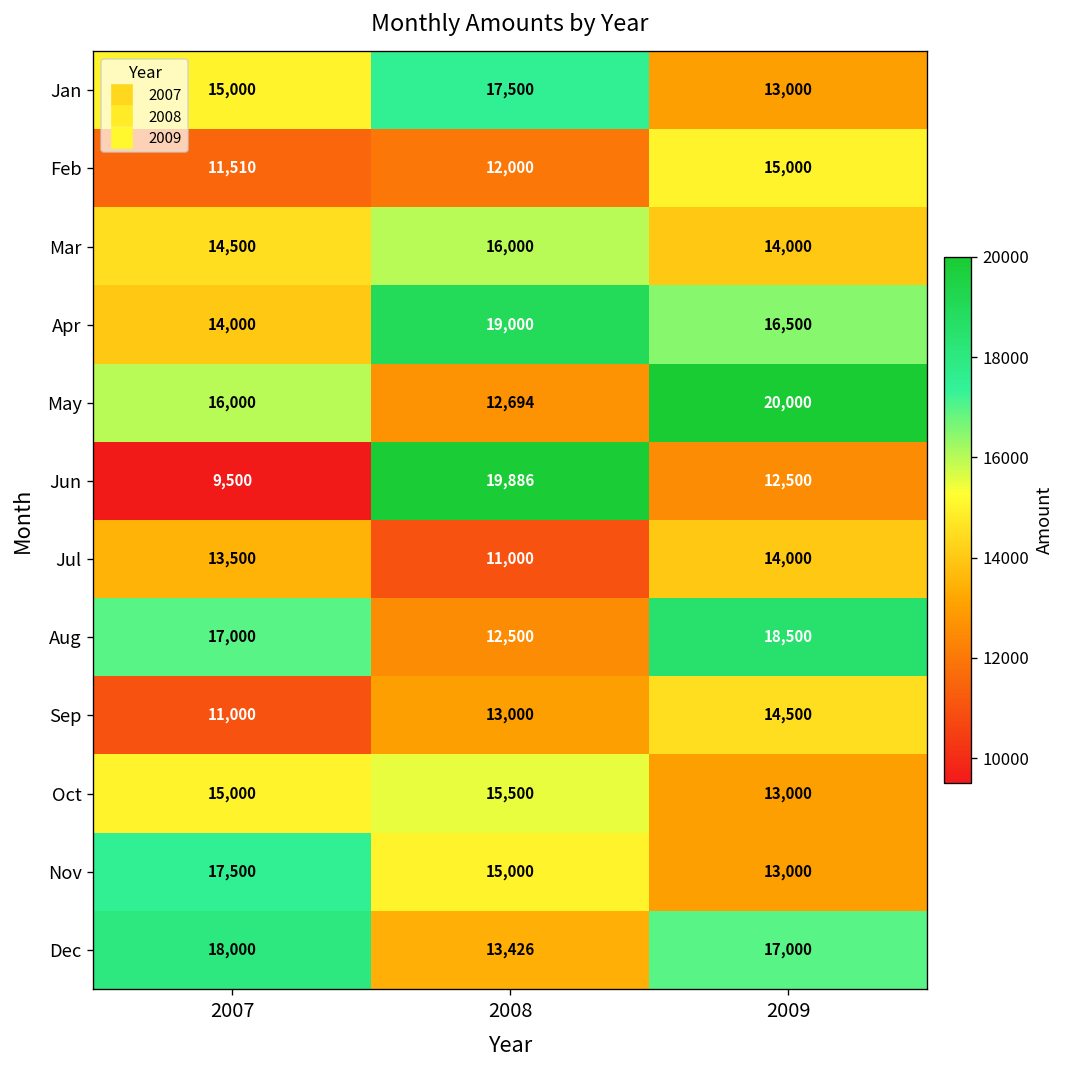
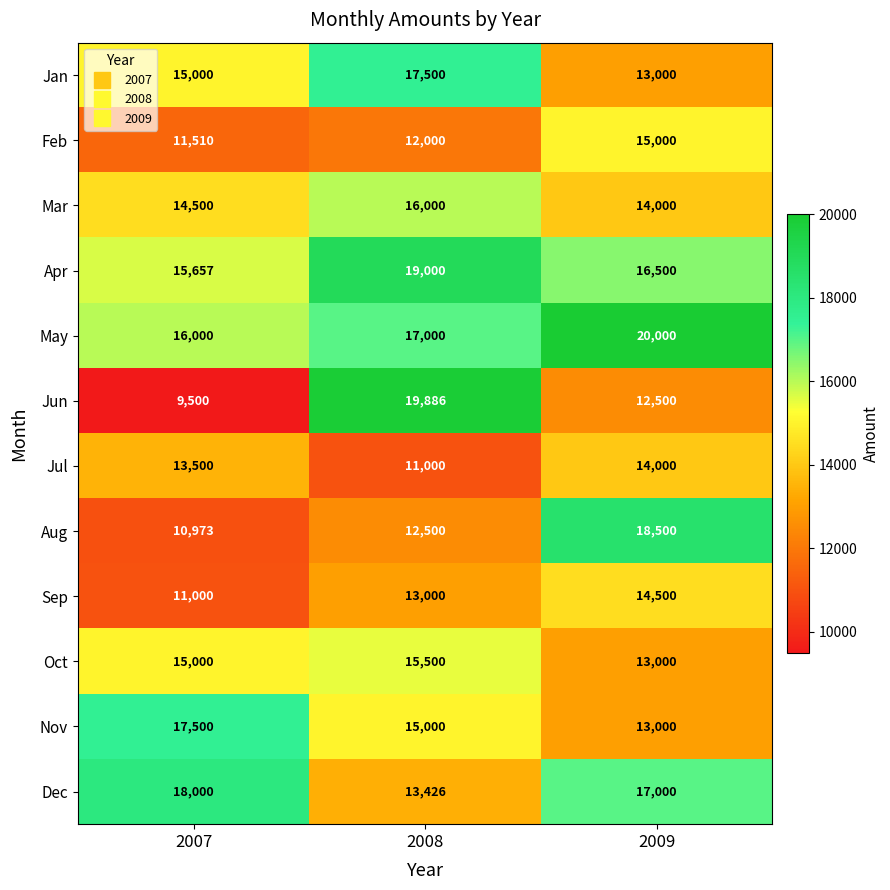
  {
    "Jan": {
      "2007": "15,000",
      "2008": "17,500",
      "2009": "13,000"
    },
    "Feb": {
      "2007": "11,510",
      "2008": "12,000",
      "2009": "15,000"
    },
    "Mar": {
      "2007": "14,500",
      "2008": "16,000",
      "2009": "14,000"
    },
    "Apr": {
-     "2007": "14,000",
+     "2007": "15,657",
      "2008": "19,000",
      "2009": "16,500"
    },
    "May": {
      "2007": "16,000",
-     "2008": "12,694",
+     "2008": "17,000",
      "2009": "20,000"
    },
    "Jun": {
      "2007": "9,500",
      "2008": "19,886",
      "2009": "12,500"
    },
    "Jul": {
      "2007": "13,500",
      "2008": "11,000",
      "2009": "14,000"
    },
    "Aug": {
-     "2007": "17,000",
+     "2007": "10,973",
      "2008": "12,500",
      "2009": "18,500"
    },
    "Sep": {
      "2007": "11,000",
      "2008": "13,000",
      "2009": "14,500"
    },
    "Oct": {
      "2007": "15,000",
      "2008": "15,500",
      "2009": "13,000"
    },
    "Nov": {
      "2007": "17,500",
      "2008": "15,000",
      "2009": "13,000"
    },
    "Dec": {
      "2007": "18,000",
      "2008": "13,426",
      "2009": "17,000"
    }
  }
